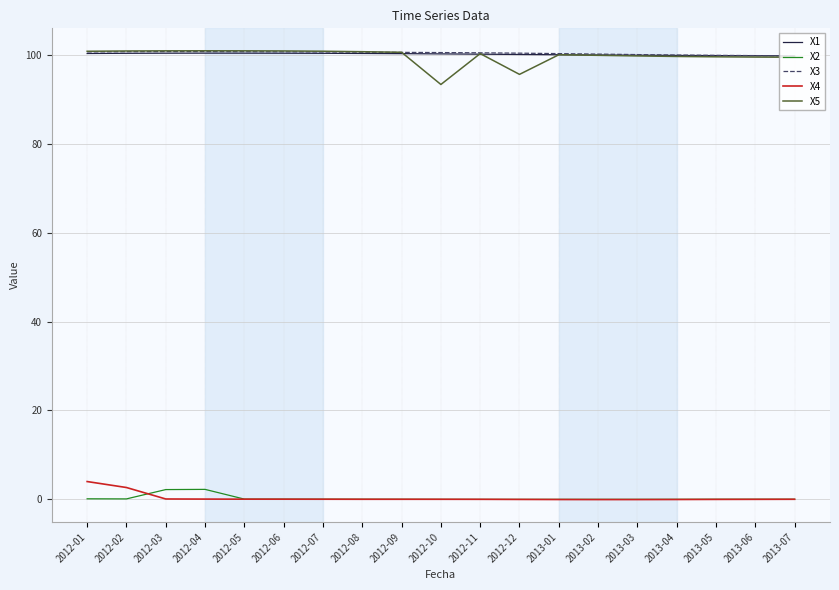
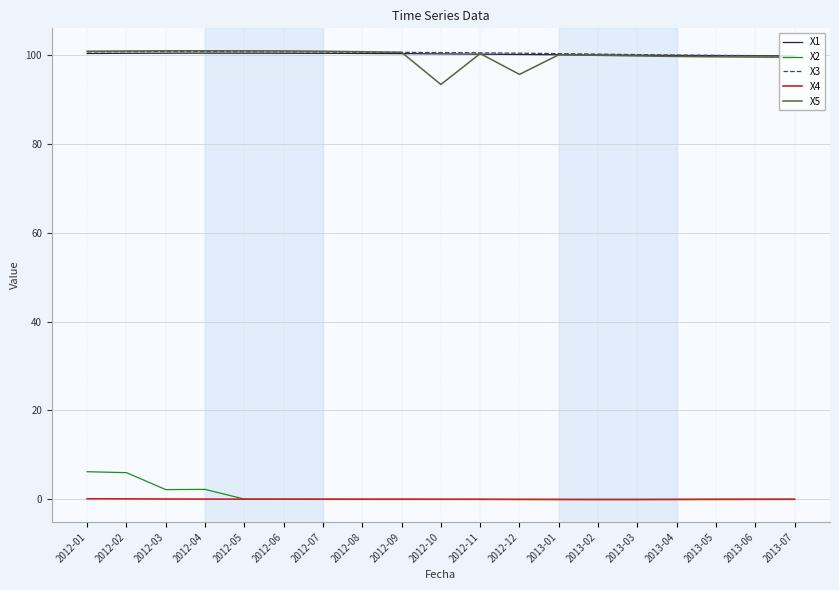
  {
    "X2": {
-     "2012-01": 0,
-     "2012-02": 0,
+     "2012-01": 6,
+     "2012-02": 6,
      "2012-03": 2,
      "2012-04": 2
    },
    "X4": {
-     "2012-01": 4,
-     "2012-02": 3,
+     "2012-01": 0,
+     "2012-02": 0,
      "2012-03": 0,
      "2012-04": 0
    },
    "X5": {
      "2012-10": 93,
      "2012-12": 96
    }
  }
